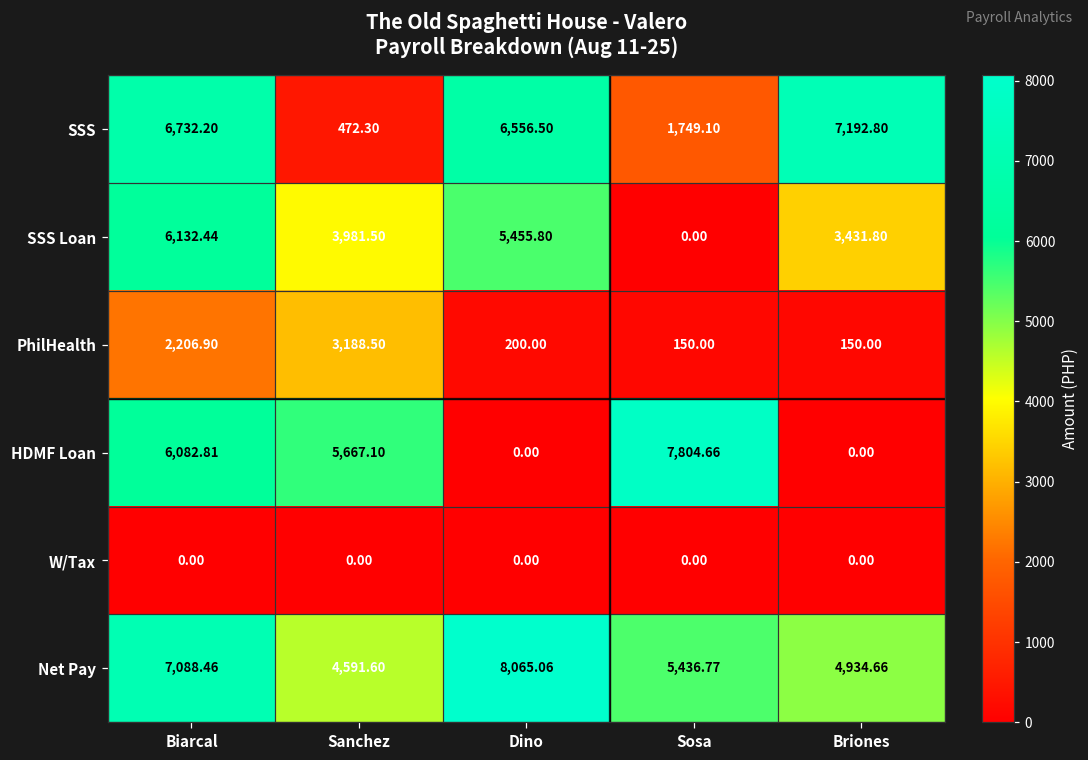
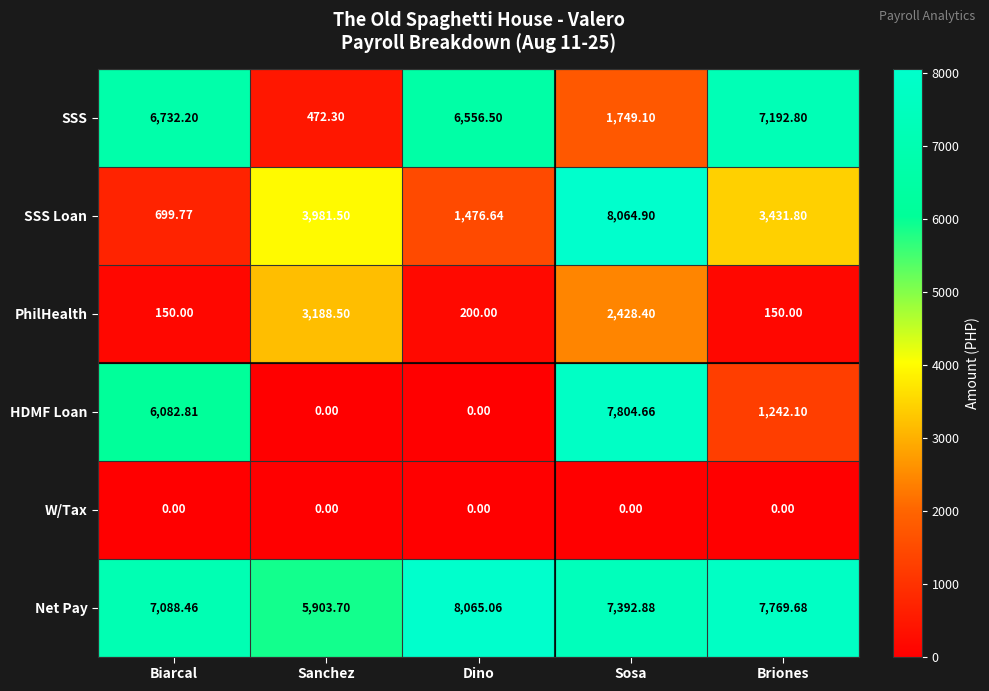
  {
    "SSS": {
      "Biarcal": "6,732.20",
      "Sanchez": "472.30",
      "Dino": "6,556.50",
      "Sosa": "1,749.10",
      "Briones": "7,192.80"
    },
    "SSS Loan": {
-     "Biarcal": "6,132.44",
+     "Biarcal": "699.77",
      "Sanchez": "3,981.50",
-     "Dino": "5,455.80",
-     "Sosa": "0.00",
+     "Dino": "1,476.64",
+     "Sosa": "8,064.90",
      "Briones": "3,431.80"
    },
    "PhilHealth": {
-     "Biarcal": "2,206.90",
+     "Biarcal": "150.00",
      "Sanchez": "3,188.50",
      "Dino": "200.00",
-     "Sosa": "150.00",
+     "Sosa": "2,428.40",
      "Briones": "150.00"
    },
    "HDMF Loan": {
      "Biarcal": "6,082.81",
-     "Sanchez": "5,667.10",
+     "Sanchez": "0.00",
      "Dino": "0.00",
      "Sosa": "7,804.66",
-     "Briones": "0.00"
+     "Briones": "1,242.10"
    },
    "W/Tax": {
      "Biarcal": "0.00",
      "Sanchez": "0.00",
      "Dino": "0.00",
      "Sosa": "0.00",
      "Briones": "0.00"
    },
    "Net Pay": {
      "Biarcal": "7,088.46",
-     "Sanchez": "4,591.60",
+     "Sanchez": "5,903.70",
      "Dino": "8,065.06",
-     "Sosa": "5,436.77",
-     "Briones": "4,934.66"
+     "Sosa": "7,392.88",
+     "Briones": "7,769.68"
    }
  }
